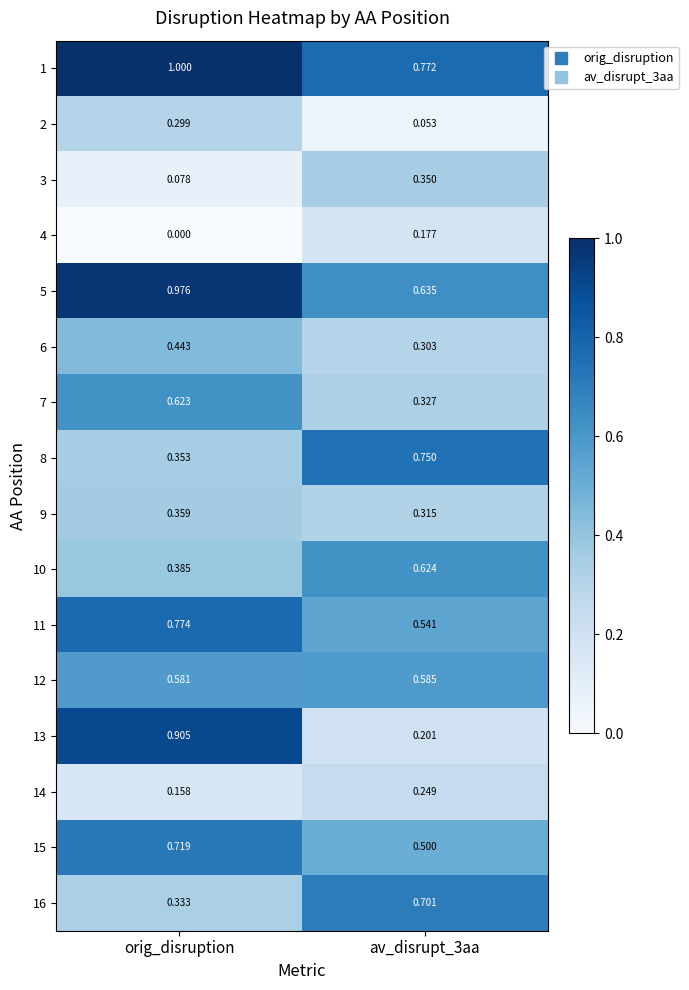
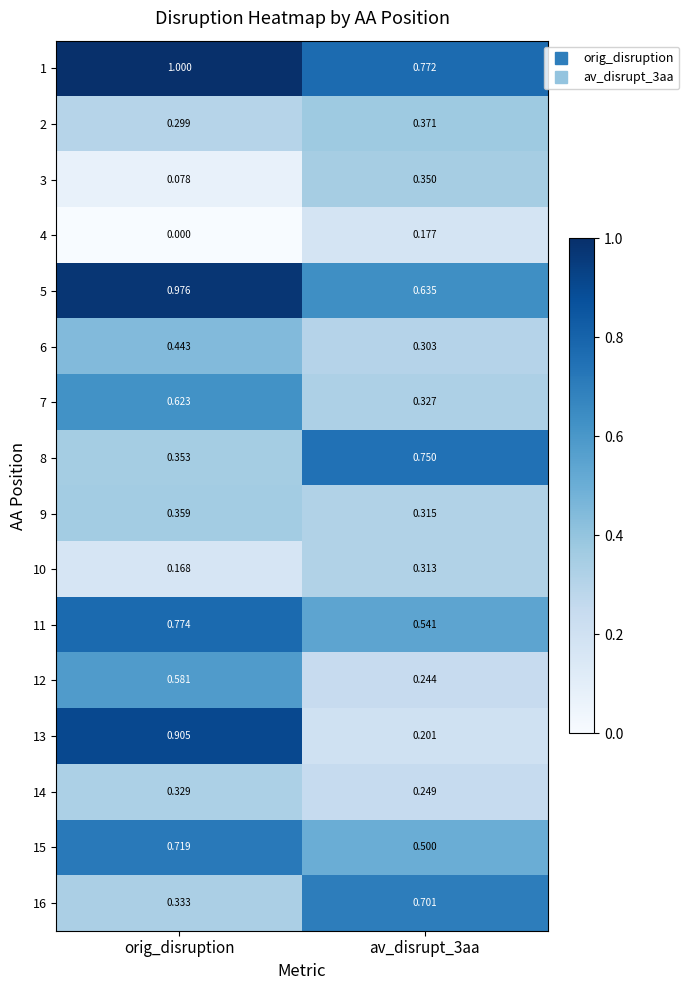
  {
    "1": {
      "orig_disruption": 1.000,
      "av_disrupt_3aa": 0.772
    },
    "2": {
      "orig_disruption": 0.299,
-     "av_disrupt_3aa": 0.053
+     "av_disrupt_3aa": 0.371
    },
    "3": {
      "orig_disruption": 0.078,
      "av_disrupt_3aa": 0.350
    },
    "4": {
      "orig_disruption": 0.000,
      "av_disrupt_3aa": 0.177
    },
    "5": {
      "orig_disruption": 0.976,
      "av_disrupt_3aa": 0.635
    },
    "6": {
      "orig_disruption": 0.443,
      "av_disrupt_3aa": 0.303
    },
    "7": {
      "orig_disruption": 0.623,
      "av_disrupt_3aa": 0.327
    },
    "8": {
      "orig_disruption": 0.353,
      "av_disrupt_3aa": 0.750
    },
    "9": {
      "orig_disruption": 0.359,
      "av_disrupt_3aa": 0.315
    },
    "10": {
-     "orig_disruption": 0.385,
-     "av_disrupt_3aa": 0.624
+     "orig_disruption": 0.168,
+     "av_disrupt_3aa": 0.313
    },
    "11": {
      "orig_disruption": 0.774,
      "av_disrupt_3aa": 0.541
    },
    "12": {
      "orig_disruption": 0.581,
-     "av_disrupt_3aa": 0.585
+     "av_disrupt_3aa": 0.244
    },
    "13": {
      "orig_disruption": 0.905,
      "av_disrupt_3aa": 0.201
    },
    "14": {
-     "orig_disruption": 0.158,
+     "orig_disruption": 0.329,
      "av_disrupt_3aa": 0.249
    },
    "15": {
      "orig_disruption": 0.719,
      "av_disrupt_3aa": 0.500
    },
    "16": {
      "orig_disruption": 0.333,
      "av_disrupt_3aa": 0.701
    }
  }
